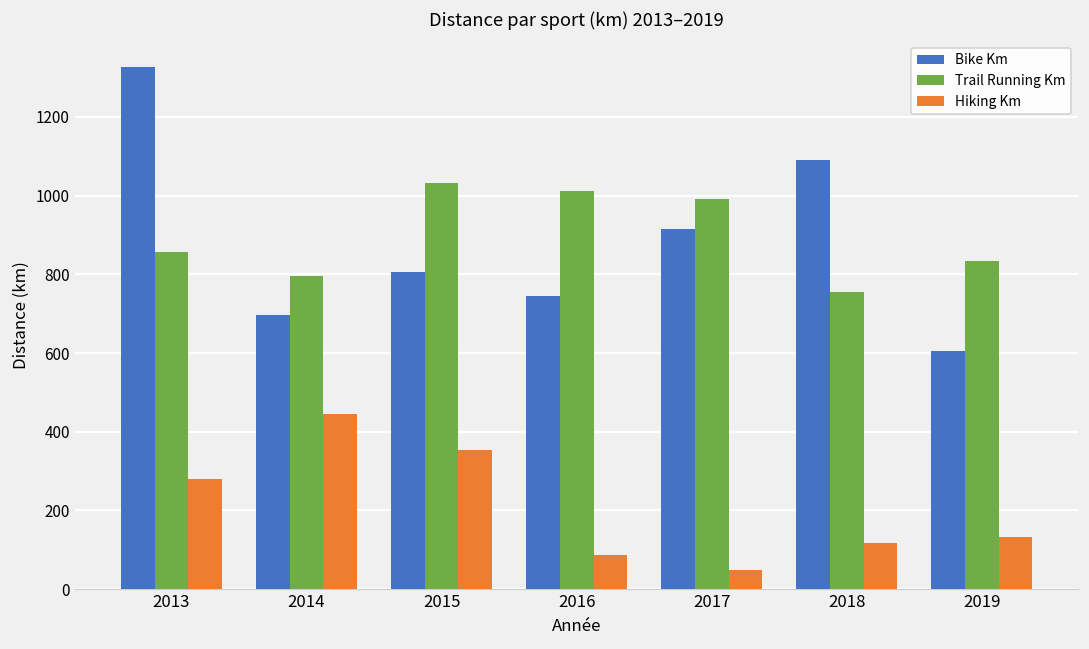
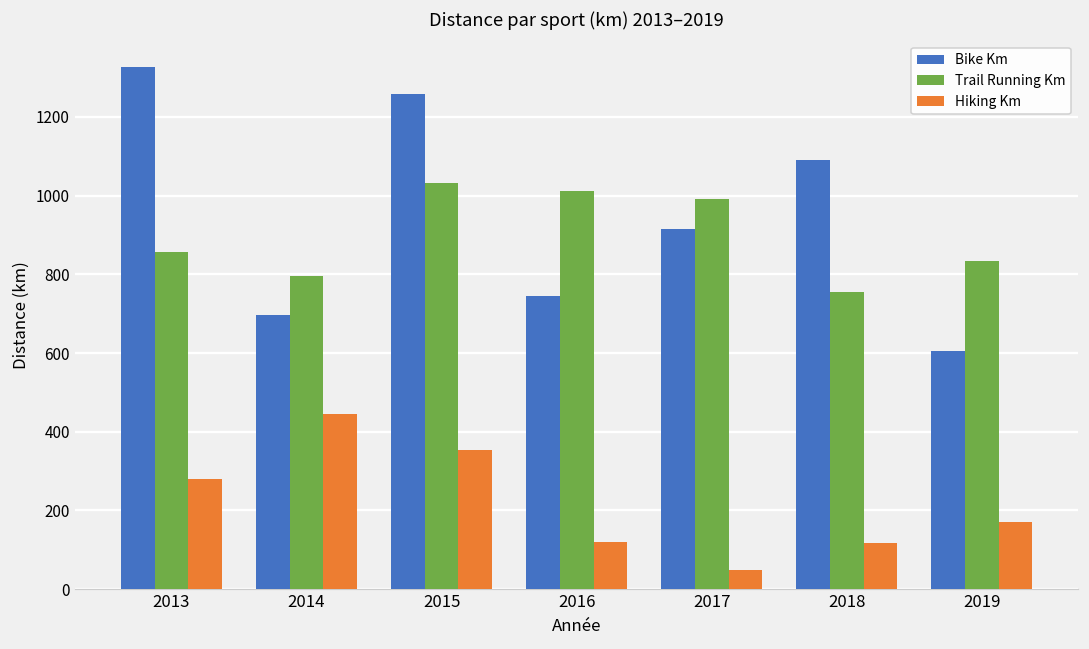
  {
    "Bike Km": {
      "2013": 1330,
      "2014": 700,
-     "2015": 810,
+     "2015": 1260,
      "2016": 750,
      "2017": 910,
      "2018": 1090,
      "2019": 610
    },
    "Trail Running Km": {
      "2013": 860,
      "2014": 800,
      "2015": 1030,
      "2016": 1010,
      "2017": 990,
      "2018": 750,
      "2019": 830
    },
    "Hiking Km": {
      "2013": 280,
      "2014": 450,
      "2015": 350,
-     "2016": 90,
+     "2016": 120,
      "2017": 50,
      "2018": 120,
-     "2019": 130
+     "2019": 170
    }
  }
